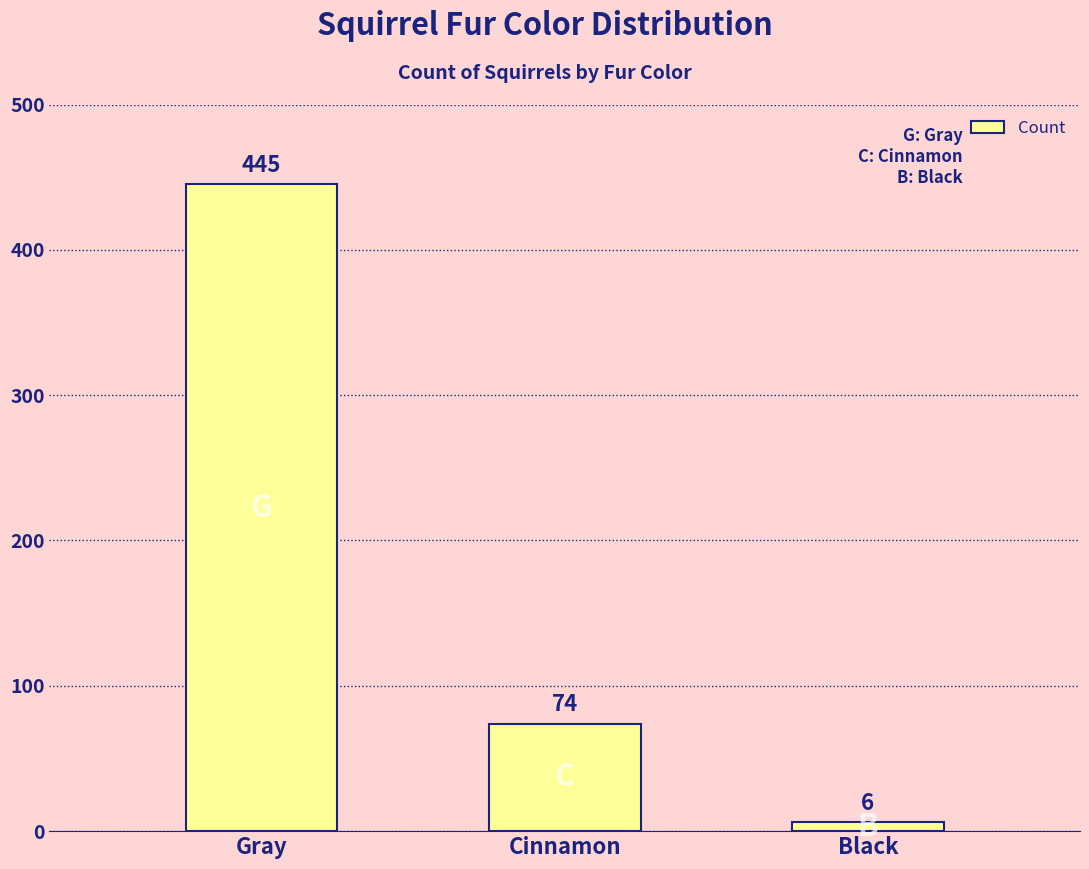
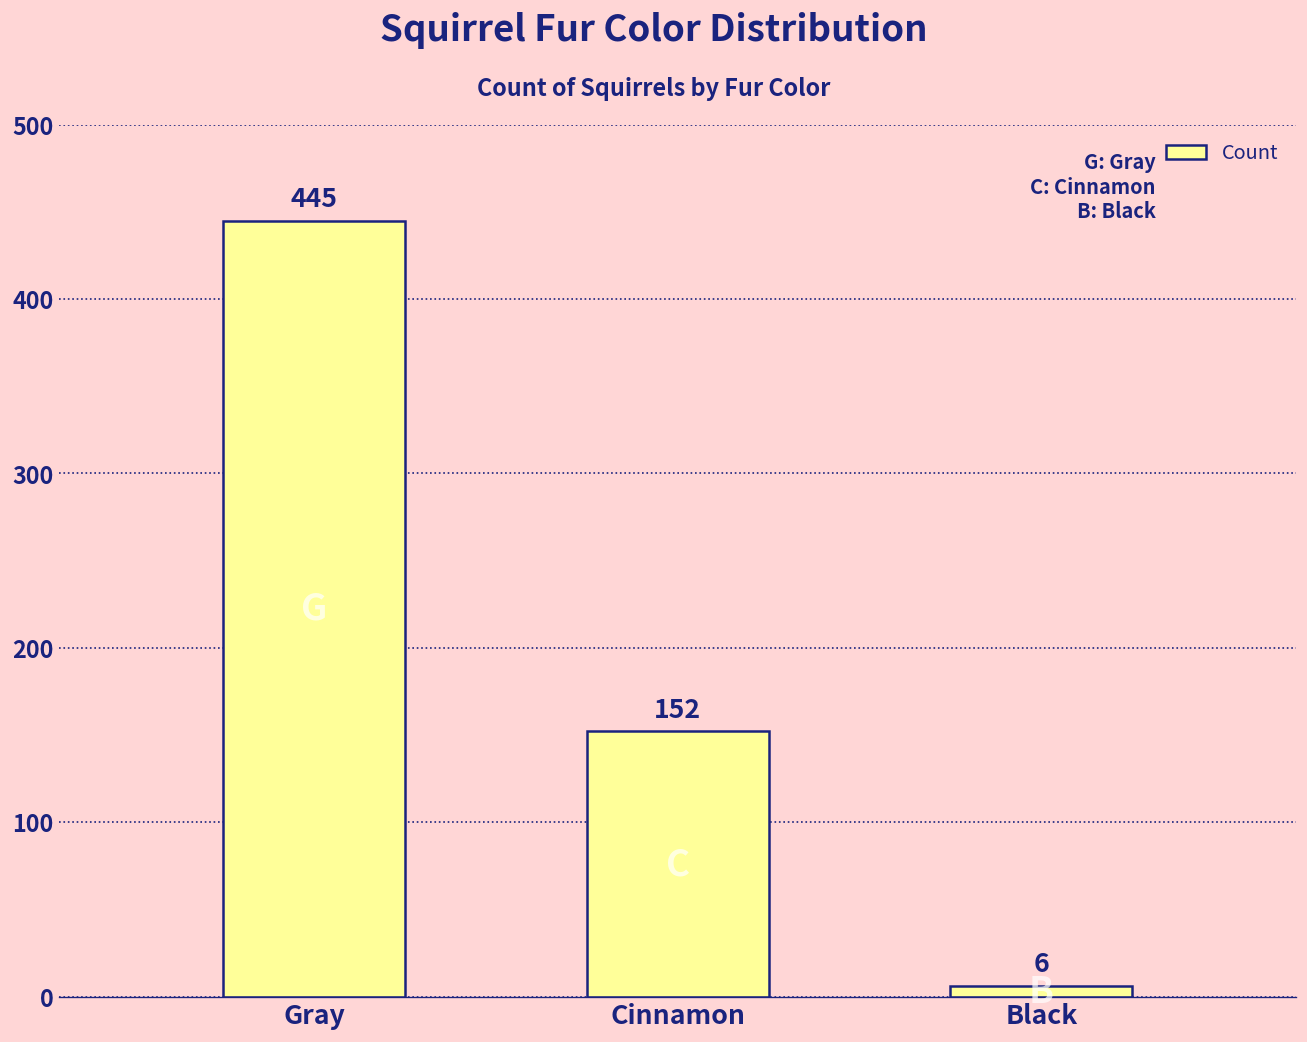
  {
    "Gray": 445,
-   "Cinnamon": 74,
+   "Cinnamon": 152,
    "Black": 6
  }
